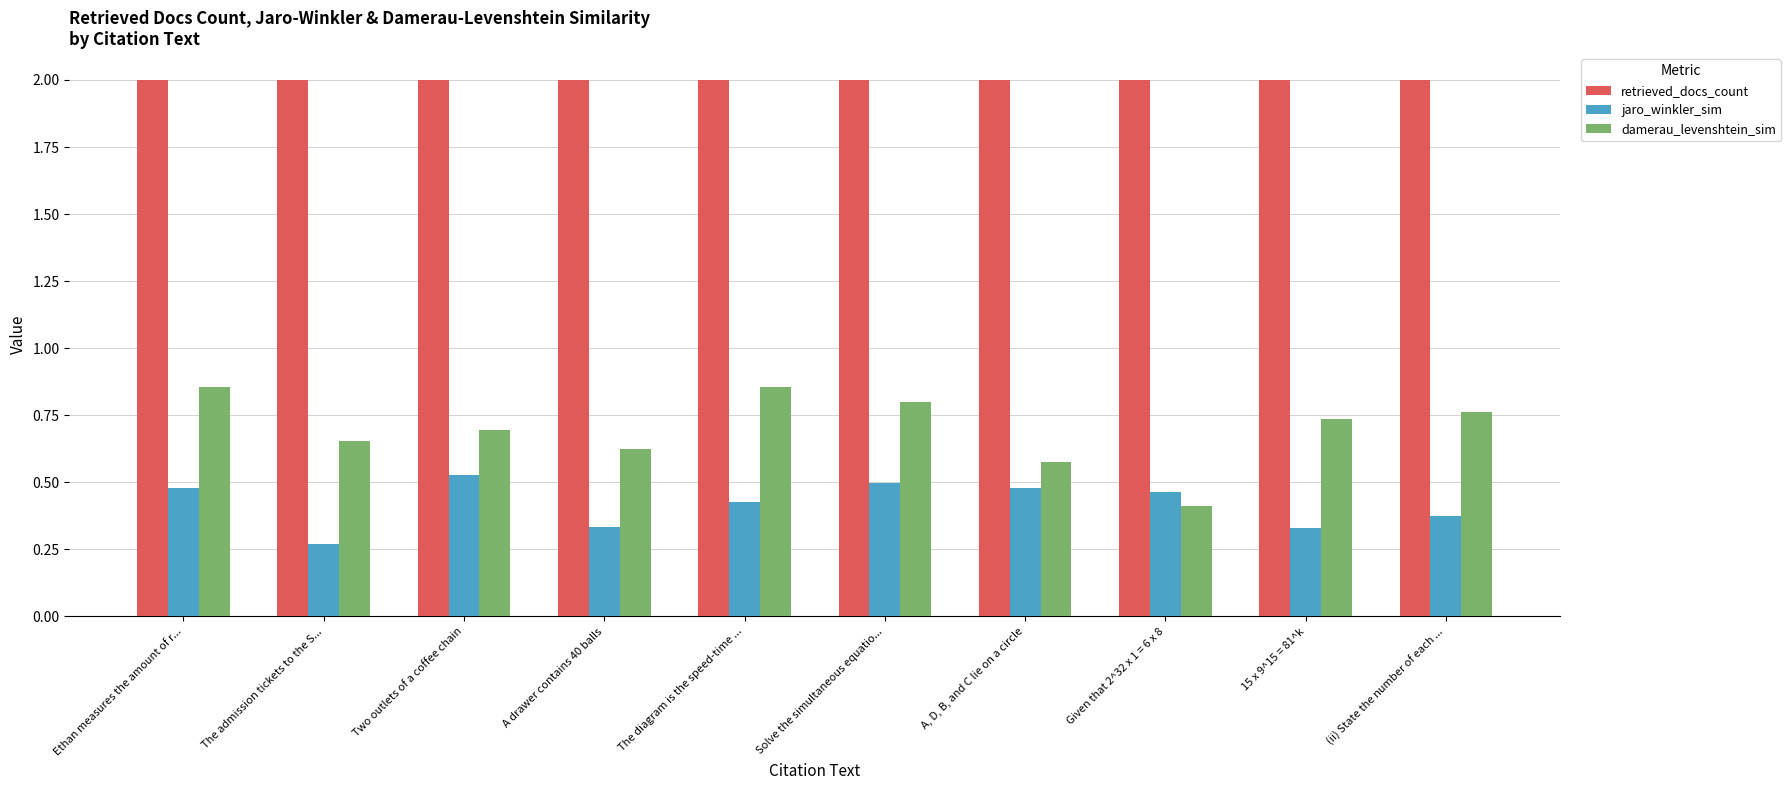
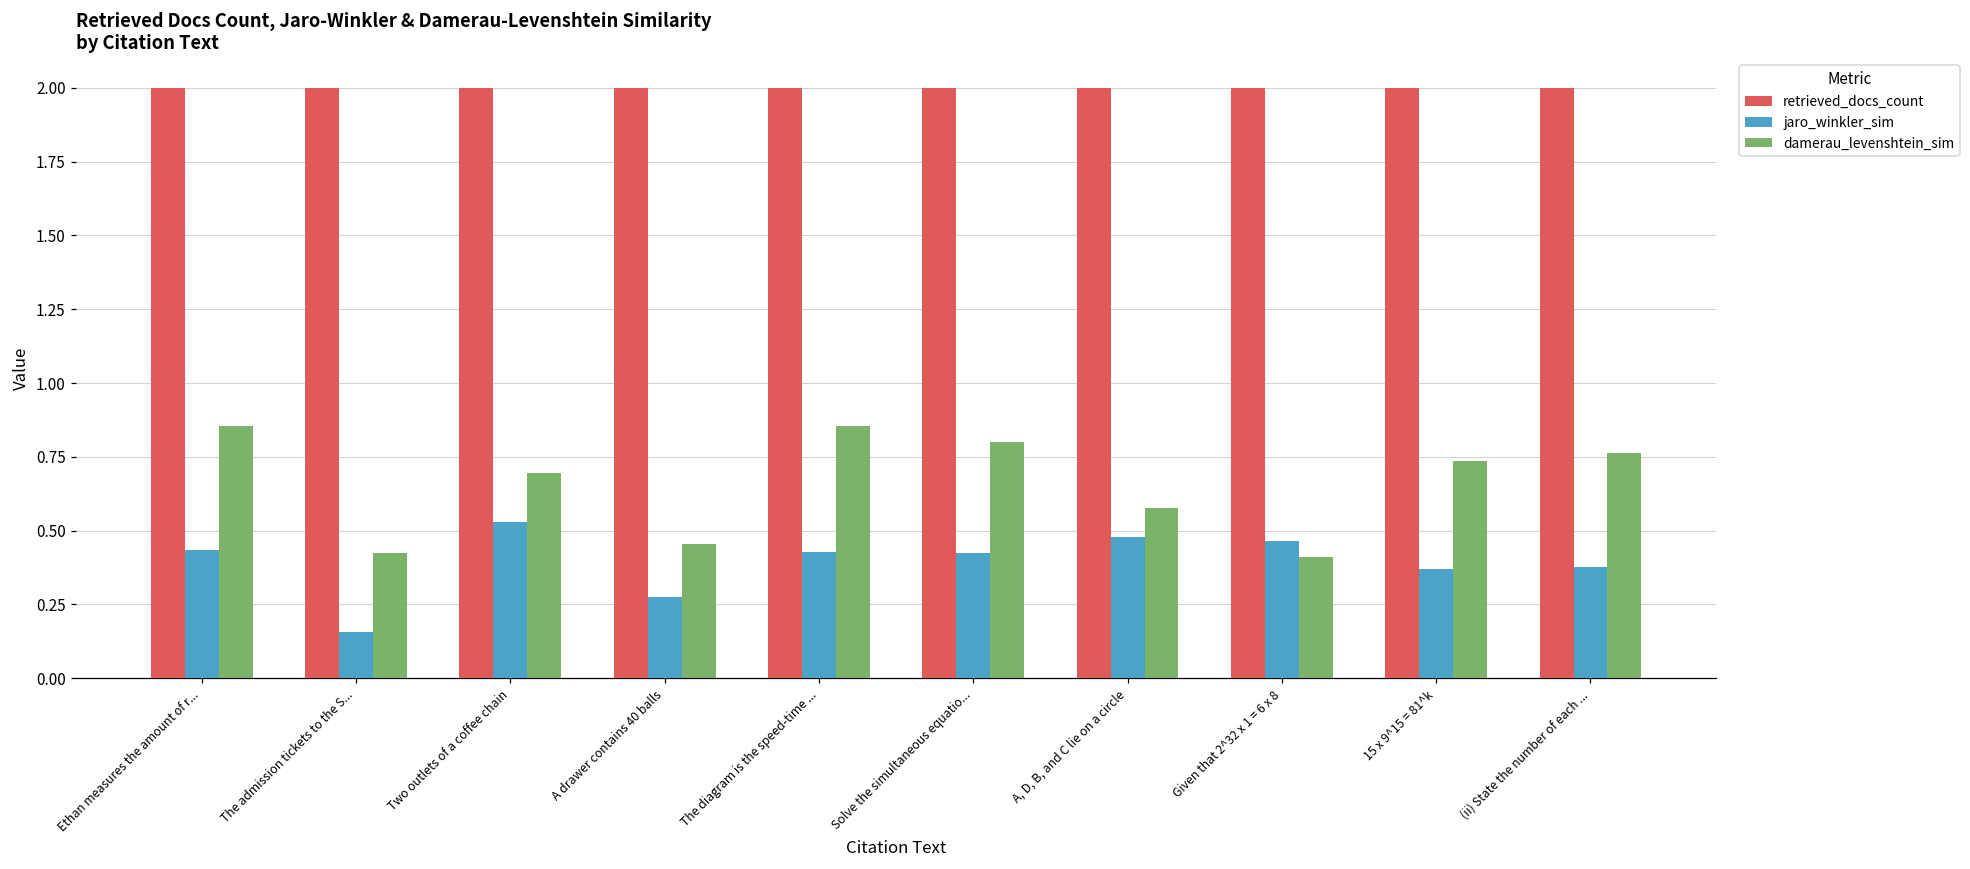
  {
    "retrieved_docs_count": {
      "Ethan measures the amount of r...": 2.00,
      "The admission tickets to the S...": 2.00,
      "Two outlets of a coffee chain": 2.00,
      "A drawer contains 40 balls": 2.00,
      "The diagram is the speed-time ...": 2.00,
      "Solve the simultaneous equatio...": 2.00,
      "A, D, B, and C lie on a circle": 2.00,
      "Given that 2^32 x 1 = 6 x 8": 2.00,
      "15 x 9^15 = 81^k": 2.00,
      "(ii) State the number of each ...": 2.00
    },
    "jaro_winkler_sim": {
-     "Ethan measures the amount of r...": 0.48,
-     "The admission tickets to the S...": 0.27,
+     "Ethan measures the amount of r...": 0.43,
+     "The admission tickets to the S...": 0.16,
      "Two outlets of a coffee chain": 0.53,
-     "A drawer contains 40 balls": 0.34,
+     "A drawer contains 40 balls": 0.27,
      "The diagram is the speed-time ...": 0.43,
-     "Solve the simultaneous equatio...": 0.50,
+     "Solve the simultaneous equatio...": 0.42,
      "A, D, B, and C lie on a circle": 0.48,
      "Given that 2^32 x 1 = 6 x 8": 0.46,
-     "15 x 9^15 = 81^k": 0.33,
+     "15 x 9^15 = 81^k": 0.37,
      "(ii) State the number of each ...": 0.38
    },
    "damerau_levenshtein_sim": {
      "Ethan measures the amount of r...": 0.85,
-     "The admission tickets to the S...": 0.65,
+     "The admission tickets to the S...": 0.42,
      "Two outlets of a coffee chain": 0.69,
-     "A drawer contains 40 balls": 0.62,
+     "A drawer contains 40 balls": 0.45,
      "The diagram is the speed-time ...": 0.85,
      "Solve the simultaneous equatio...": 0.80,
      "A, D, B, and C lie on a circle": 0.58,
      "Given that 2^32 x 1 = 6 x 8": 0.41,
      "15 x 9^15 = 81^k": 0.74,
      "(ii) State the number of each ...": 0.76
    }
  }
